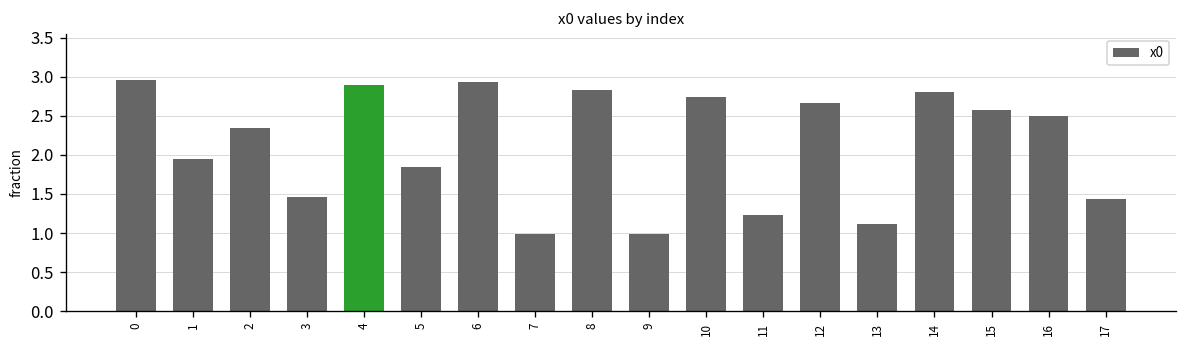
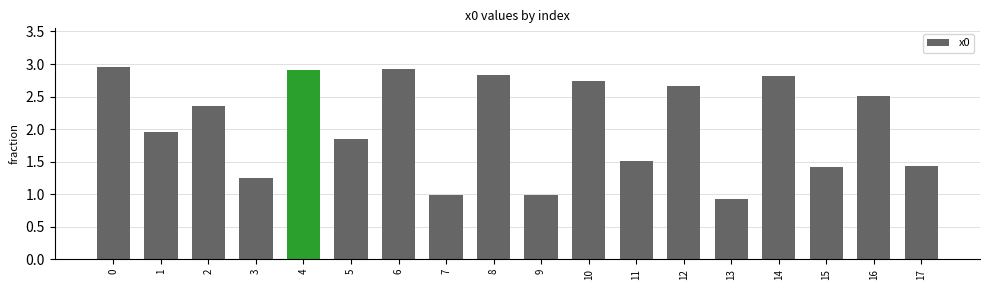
  {
    "0": 3.0,
    "1": 2.0,
    "2": 2.4,
-   "3": 1.5,
+   "3": 1.3,
    "4": 2.9,
    "5": 1.8,
    "6": 2.9,
    "7": 1.0,
    "8": 2.8,
    "9": 1.0,
    "10": 2.7,
-   "11": 1.2,
+   "11": 1.5,
    "12": 2.7,
-   "13": 1.1,
+   "13": 0.9,
    "14": 2.8,
-   "15": 2.6,
+   "15": 1.4,
    "16": 2.5,
    "17": 1.4
  }
